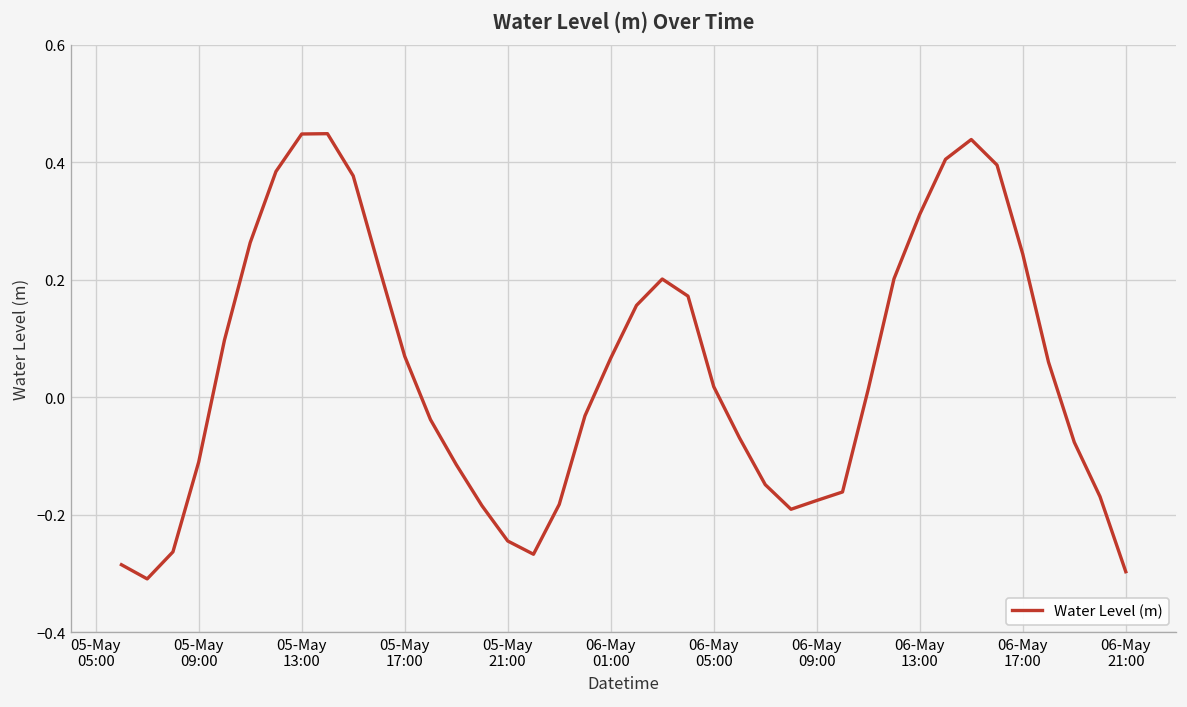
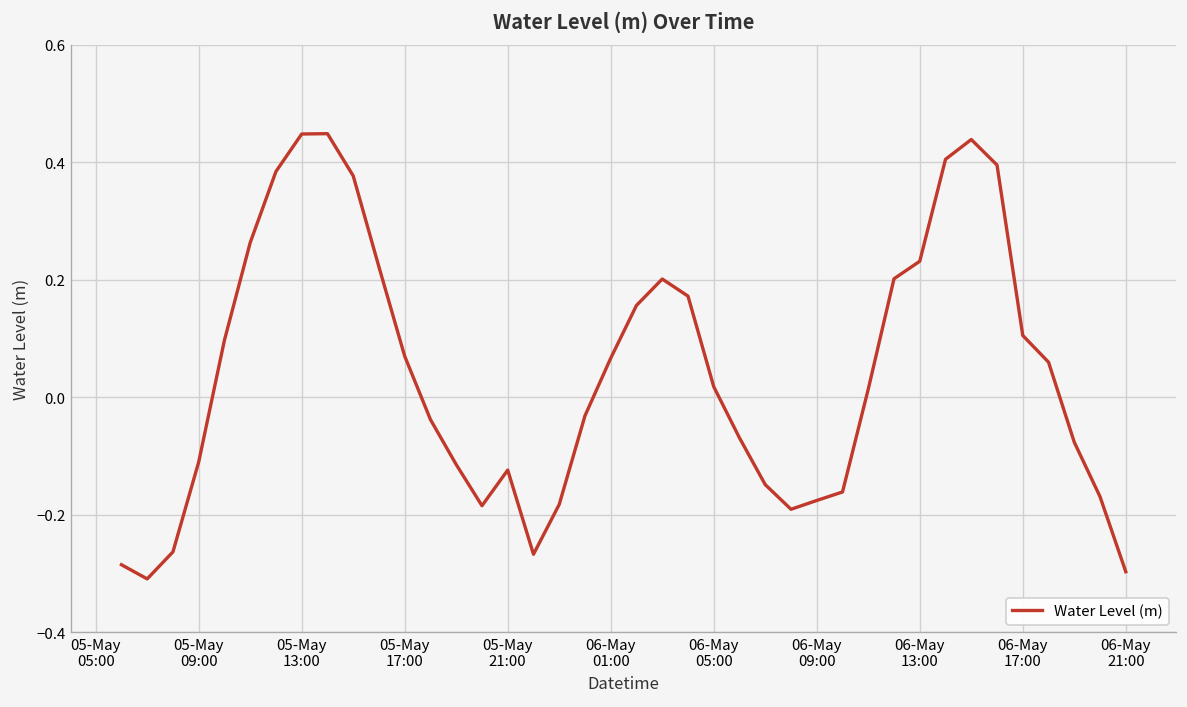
  {
    "05-May 09:00": -0.11,
    "05-May 13:00": 0.45,
    "05-May 17:00": 0.07,
-   "05-May 21:00": -0.24,
+   "05-May 21:00": -0.12,
    "06-May 01:00": 0.07,
    "06-May 05:00": 0.02,
    "06-May 09:00": -0.18,
-   "06-May 13:00": 0.31,
-   "06-May 17:00": 0.24,
+   "06-May 13:00": 0.23,
+   "06-May 17:00": 0.10,
    "06-May 21:00": -0.30
  }
